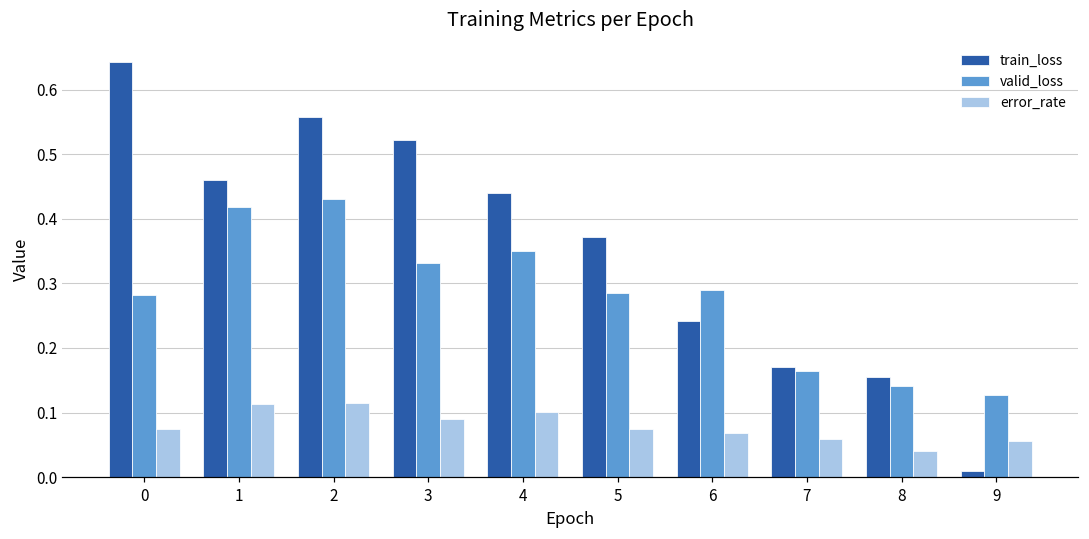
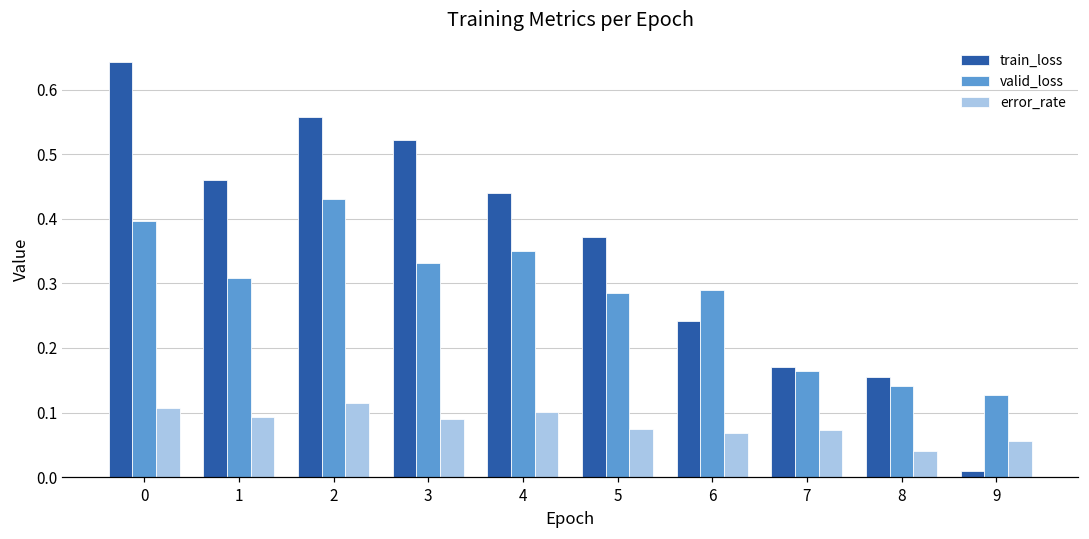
  {
    "train_loss": {
      "0": 0.64,
      "1": 0.46,
      "2": 0.56,
      "3": 0.52,
      "4": 0.44,
      "5": 0.37,
      "6": 0.24,
      "7": 0.17,
      "8": 0.16,
      "9": 0.01
    },
    "valid_loss": {
-     "0": 0.28,
-     "1": 0.42,
+     "0": 0.40,
+     "1": 0.31,
      "2": 0.43,
      "3": 0.33,
      "4": 0.35,
      "5": 0.29,
      "6": 0.29,
      "7": 0.16,
      "8": 0.14,
      "9": 0.13
    },
    "error_rate": {
-     "0": 0.07,
-     "1": 0.11,
+     "0": 0.11,
+     "1": 0.09,
      "2": 0.11,
      "3": 0.09,
      "4": 0.10,
      "5": 0.07,
      "6": 0.07,
-     "7": 0.06,
+     "7": 0.07,
      "8": 0.04,
      "9": 0.06
    }
  }
